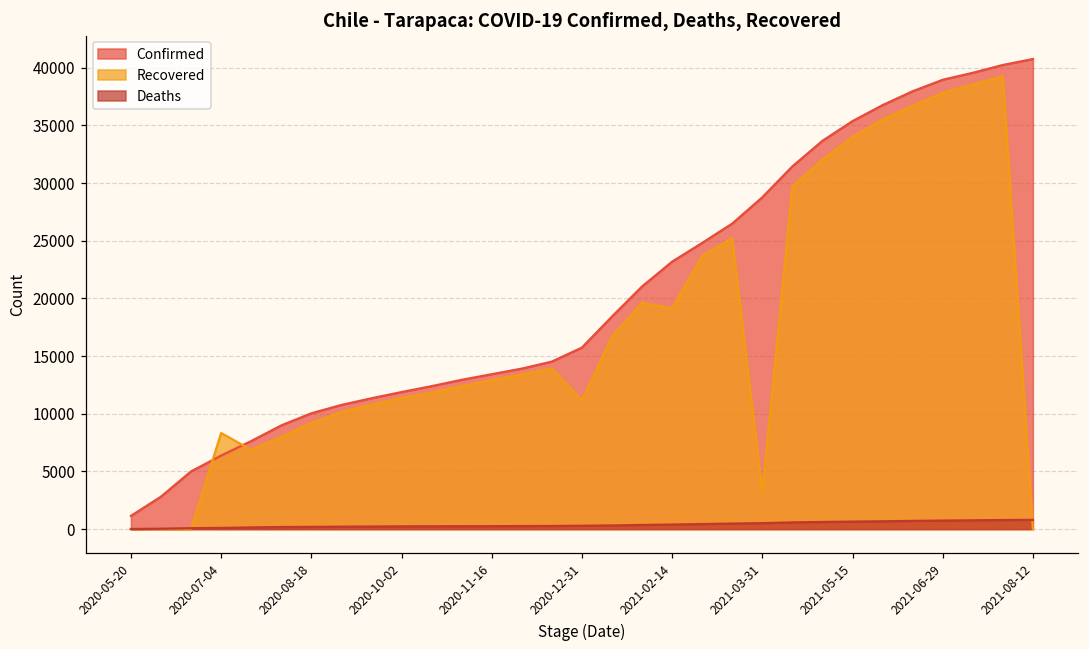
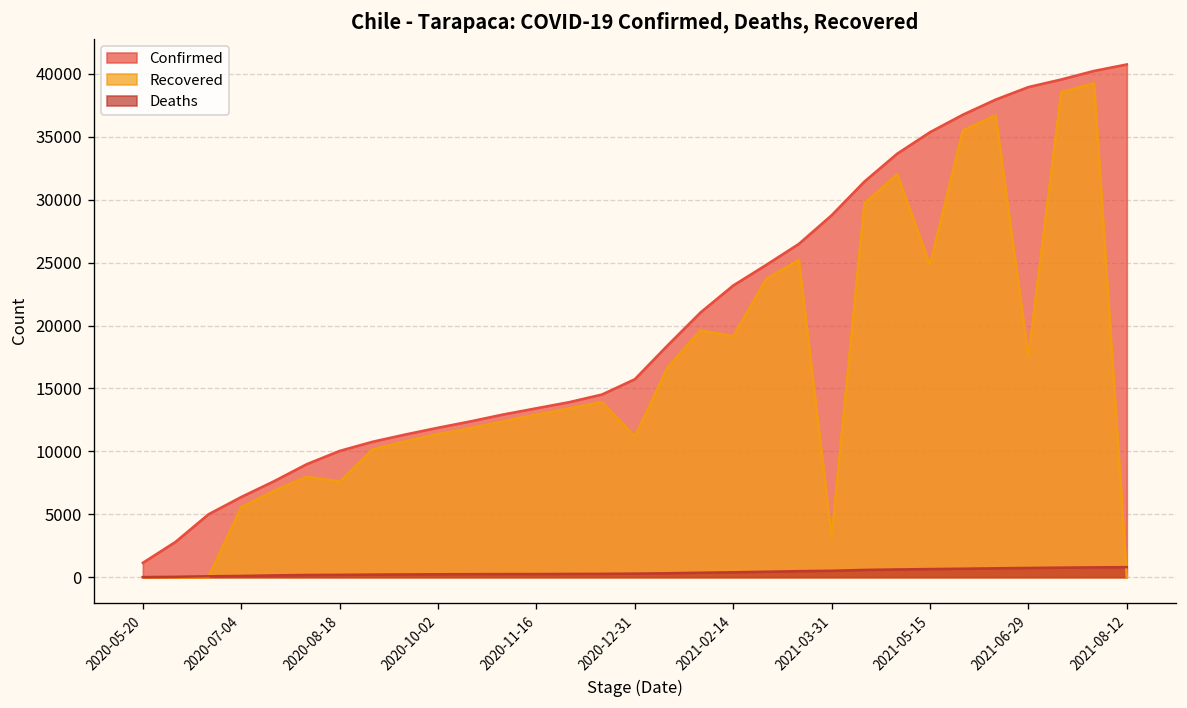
  {
    "Recovered": {
-     "2020-07-04": 8300,
-     "2020-08-18": 9200,
+     "2020-07-04": 5600,
+     "2020-08-18": 7600,
      "2020-10-02": 11400,
      "2020-11-16": 12900,
      "2020-12-31": 11200,
      "2021-02-14": 19100,
      "2021-03-31": 3200,
-     "2021-05-15": 34000,
-     "2021-06-29": 37800,
+     "2021-05-15": 24800,
+     "2021-06-29": 17500,
      "2021-08-12": 0
    }
  }
